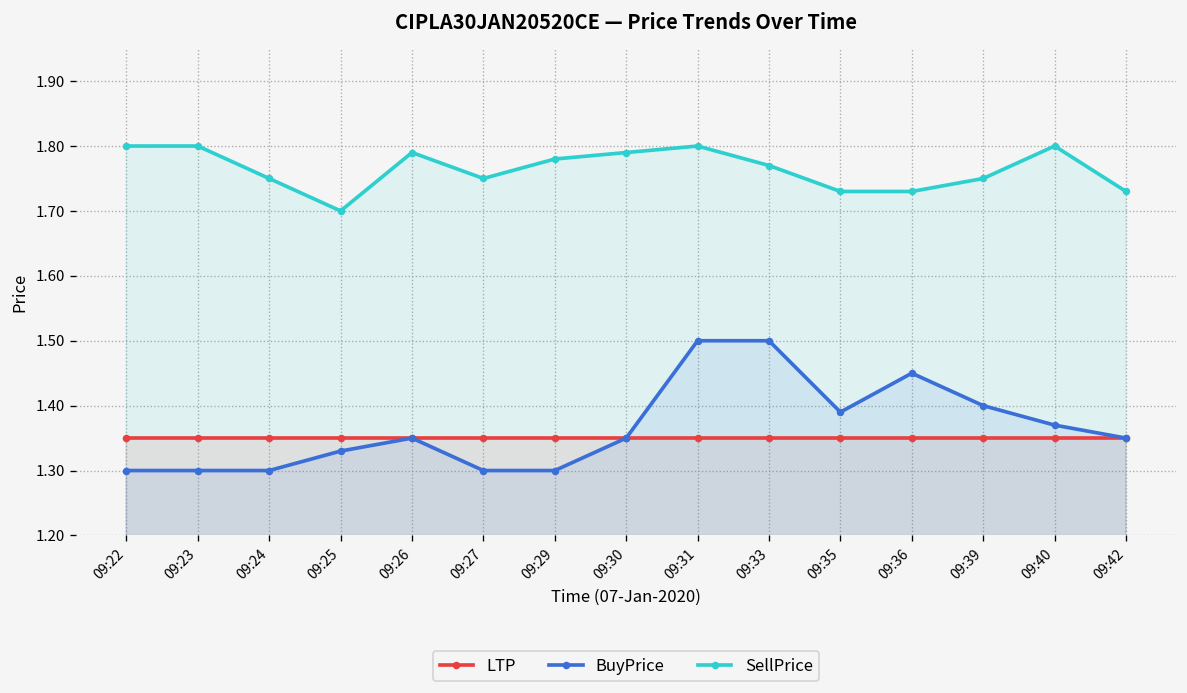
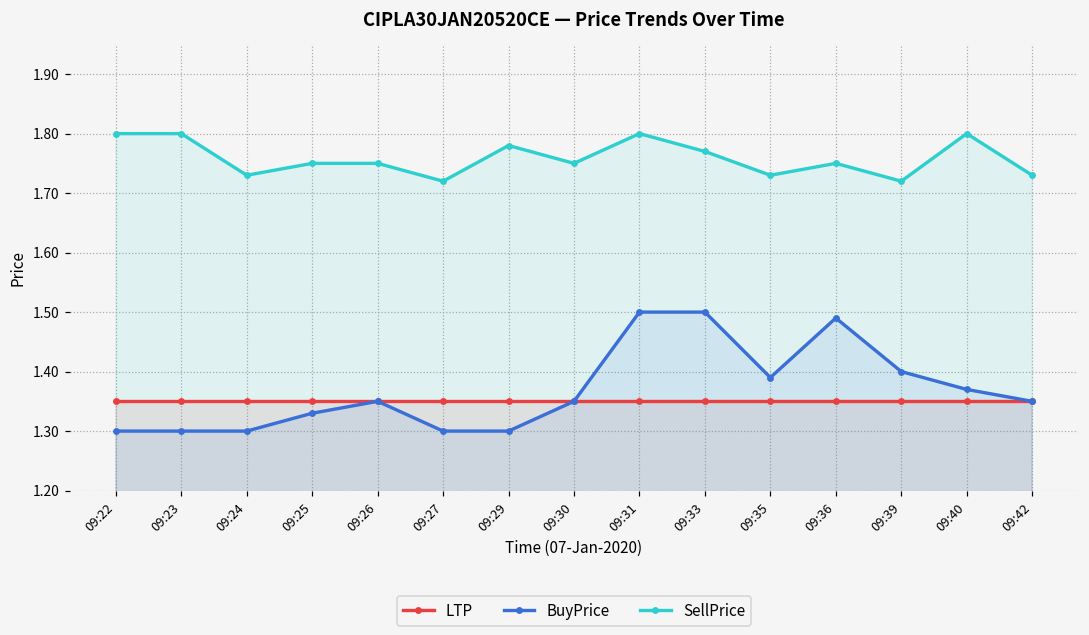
  {
    "LTP": {
      "09:22": 1.35,
      "09:23": 1.35,
      "09:24": 1.35,
      "09:25": 1.35,
      "09:27": 1.35,
      "09:29": 1.35,
      "09:31": 1.35,
      "09:33": 1.35,
      "09:35": 1.35,
      "09:36": 1.35,
      "09:39": 1.35,
      "09:40": 1.35
    },
    "BuyPrice": {
      "09:22": 1.30,
      "09:23": 1.30,
      "09:24": 1.30,
      "09:25": 1.33,
      "09:27": 1.30,
      "09:29": 1.30,
      "09:31": 1.50,
      "09:33": 1.50,
      "09:35": 1.39,
-     "09:36": 1.45,
+     "09:36": 1.49,
      "09:39": 1.40,
      "09:40": 1.37
    },
    "SellPrice": {
      "09:22": 1.80,
      "09:23": 1.80,
-     "09:24": 1.75,
-     "09:25": 1.70,
-     "09:26": 1.79,
-     "09:27": 1.75,
+     "09:24": 1.73,
+     "09:25": 1.75,
+     "09:26": 1.75,
+     "09:27": 1.72,
      "09:29": 1.78,
-     "09:30": 1.79,
+     "09:30": 1.75,
      "09:31": 1.80,
      "09:33": 1.77,
      "09:35": 1.73,
-     "09:36": 1.73,
-     "09:39": 1.75,
+     "09:36": 1.75,
+     "09:39": 1.72,
      "09:40": 1.80,
      "09:42": 1.73
    }
  }
